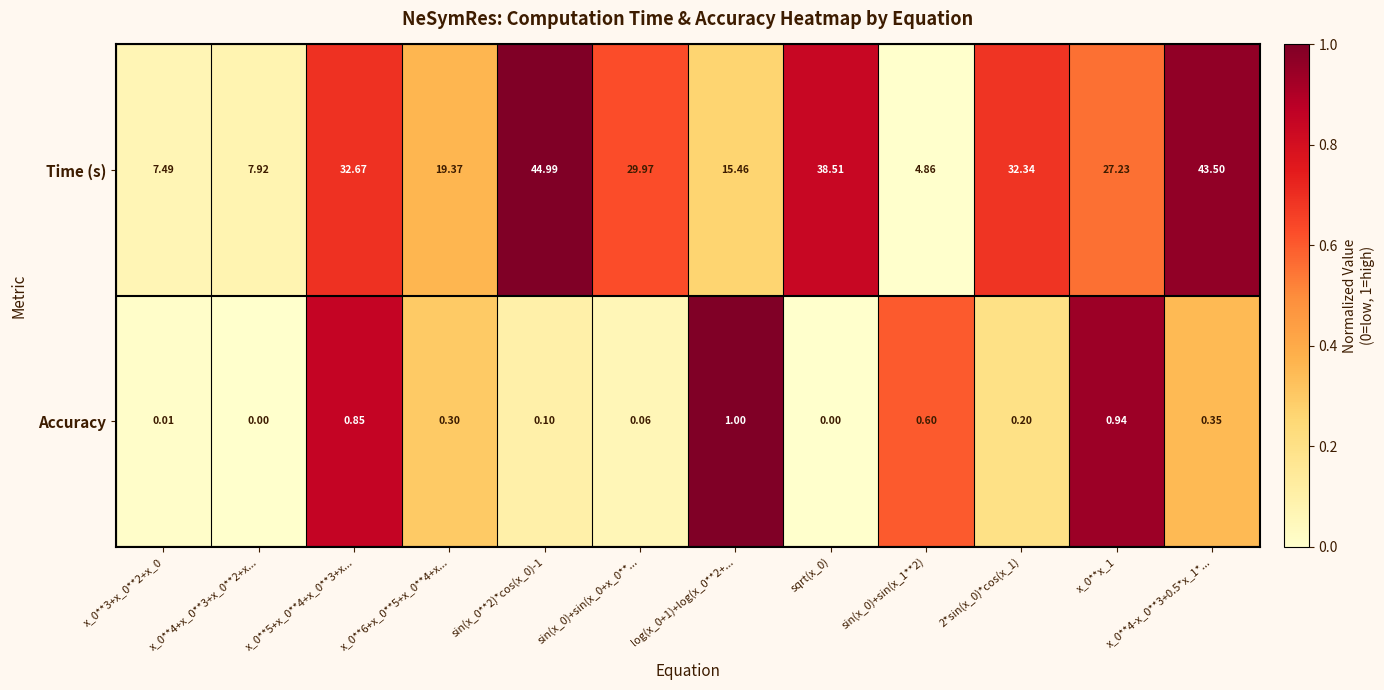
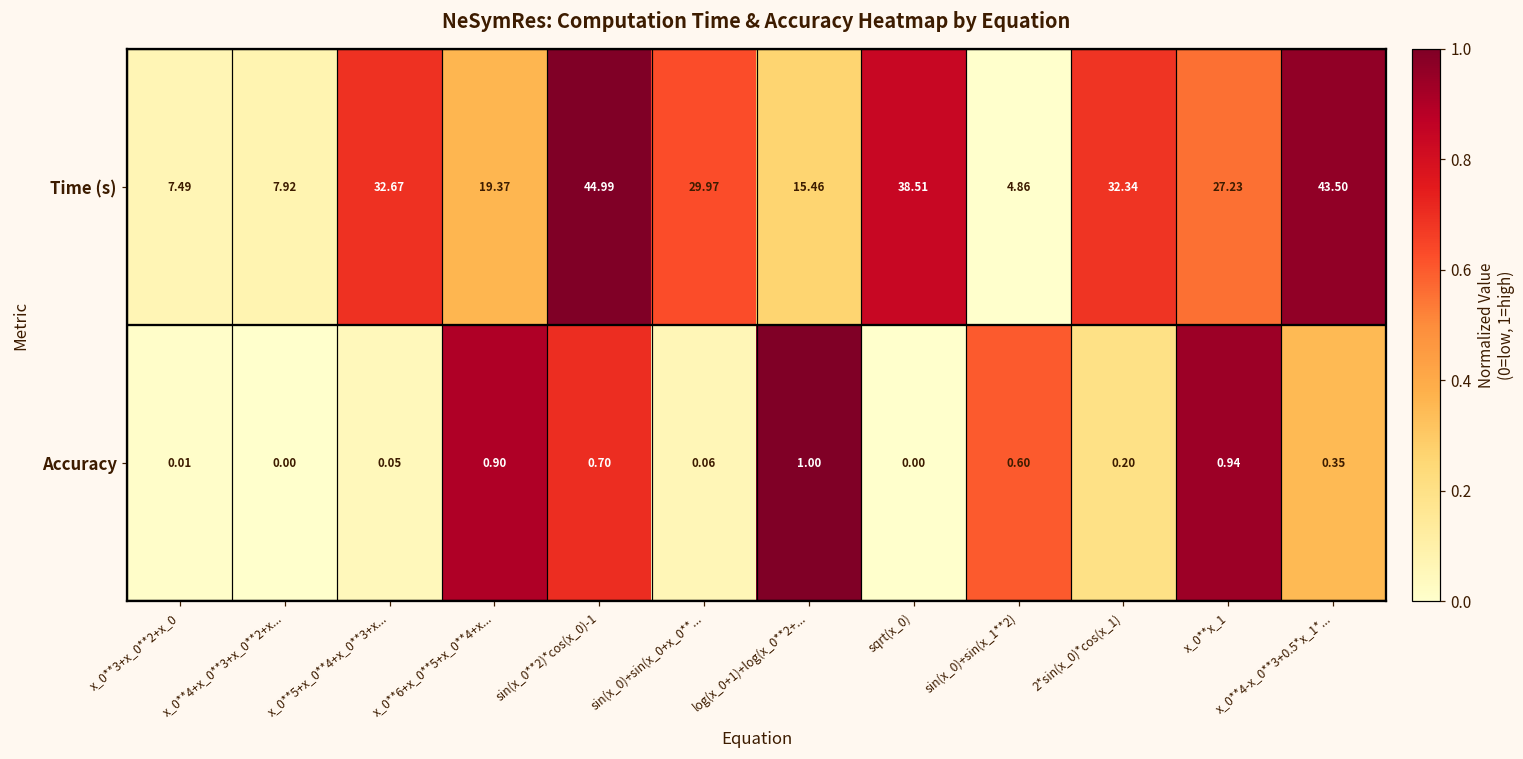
  {
    "Time (s)": {
      "x_0**3+x_0**2+x_0": 7.49,
      "x_0**4+x_0**3+x_0**2+x...": 7.92,
      "x_0**5+x_0**4+x_0**3+x...": 32.67,
      "x_0**6+x_0**5+x_0**4+x...": 19.37,
      "sin(x_0**2)*cos(x_0)-1": 44.99,
      "sin(x_0)+sin(x_0+x_0**...": 29.97,
      "log(x_0+1)+log(x_0**2+...": 15.46,
      "sqrt(x_0)": 38.51,
      "sin(x_0)+sin(x_1**2)": 4.86,
      "2*sin(x_0)*cos(x_1)": 32.34,
      "x_0**x_1": 27.23,
      "x_0**4-x_0**3+0.5*x_1*...": 43.50
    },
    "Accuracy": {
      "x_0**3+x_0**2+x_0": 0.01,
      "x_0**4+x_0**3+x_0**2+x...": 0.00,
-     "x_0**5+x_0**4+x_0**3+x...": 0.85,
-     "x_0**6+x_0**5+x_0**4+x...": 0.30,
-     "sin(x_0**2)*cos(x_0)-1": 0.10,
+     "x_0**5+x_0**4+x_0**3+x...": 0.05,
+     "x_0**6+x_0**5+x_0**4+x...": 0.90,
+     "sin(x_0**2)*cos(x_0)-1": 0.70,
      "sin(x_0)+sin(x_0+x_0**...": 0.06,
      "log(x_0+1)+log(x_0**2+...": 1.00,
      "sqrt(x_0)": 0.00,
      "sin(x_0)+sin(x_1**2)": 0.60,
      "2*sin(x_0)*cos(x_1)": 0.20,
      "x_0**x_1": 0.94,
      "x_0**4-x_0**3+0.5*x_1*...": 0.35
    }
  }
